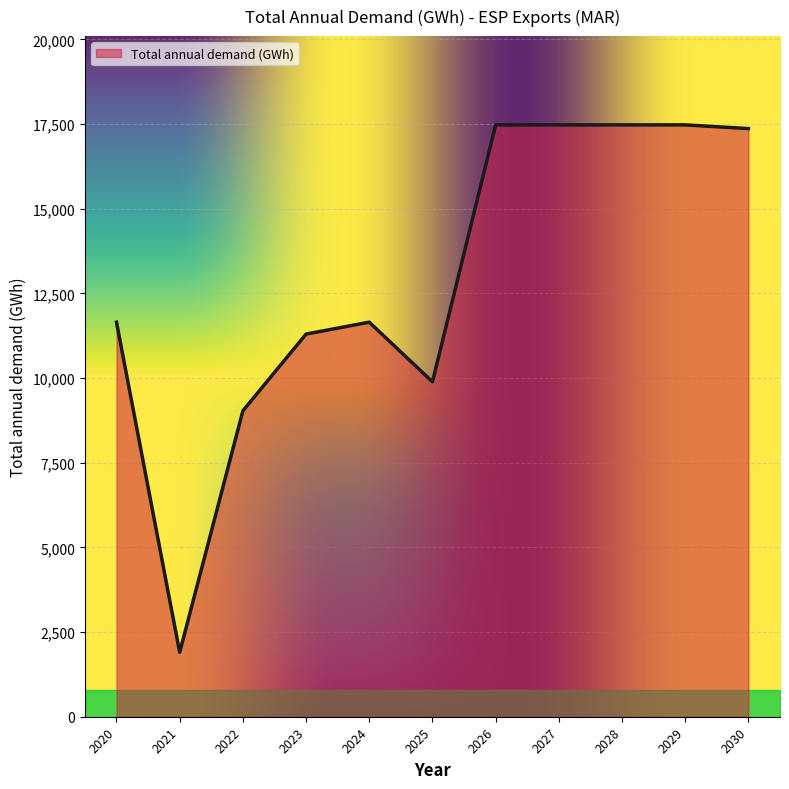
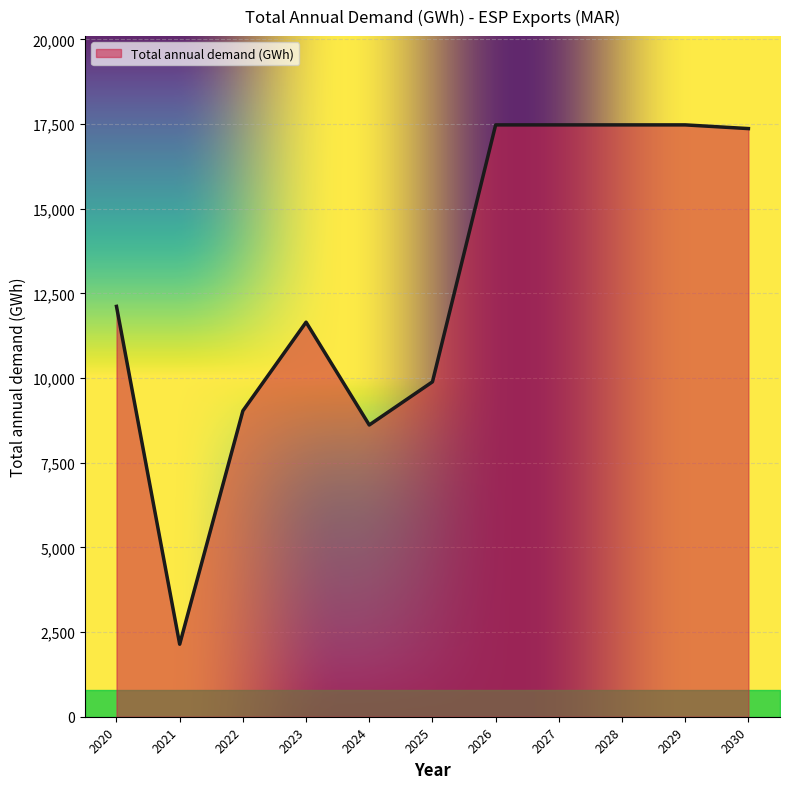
  {
    "Total annual demand (GWh)": {
-     "2020": "11,700",
-     "2021": "1,900",
+     "2020": "12,100",
+     "2021": "2,100",
      "2022": "9,000",
-     "2023": "11,300",
-     "2024": "11,700",
+     "2023": "11,700",
+     "2024": "8,600",
      "2025": "9,900",
      "2026": "17,500",
      "2027": "17,500",
      "2028": "17,500",
      "2029": "17,500",
      "2030": "17,400"
    }
  }
